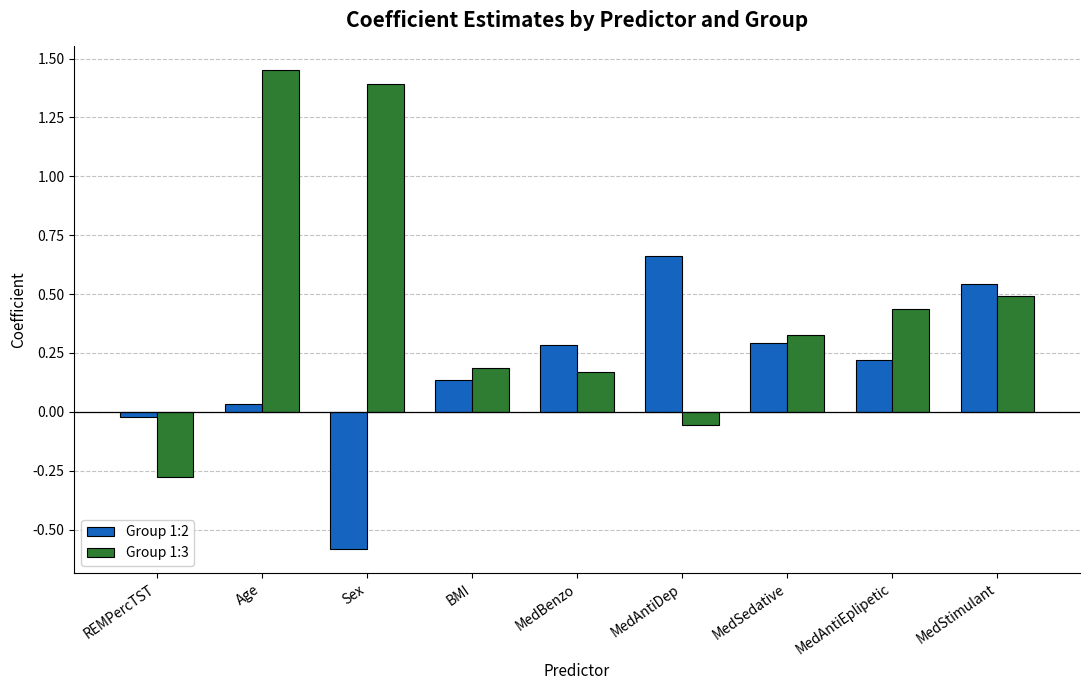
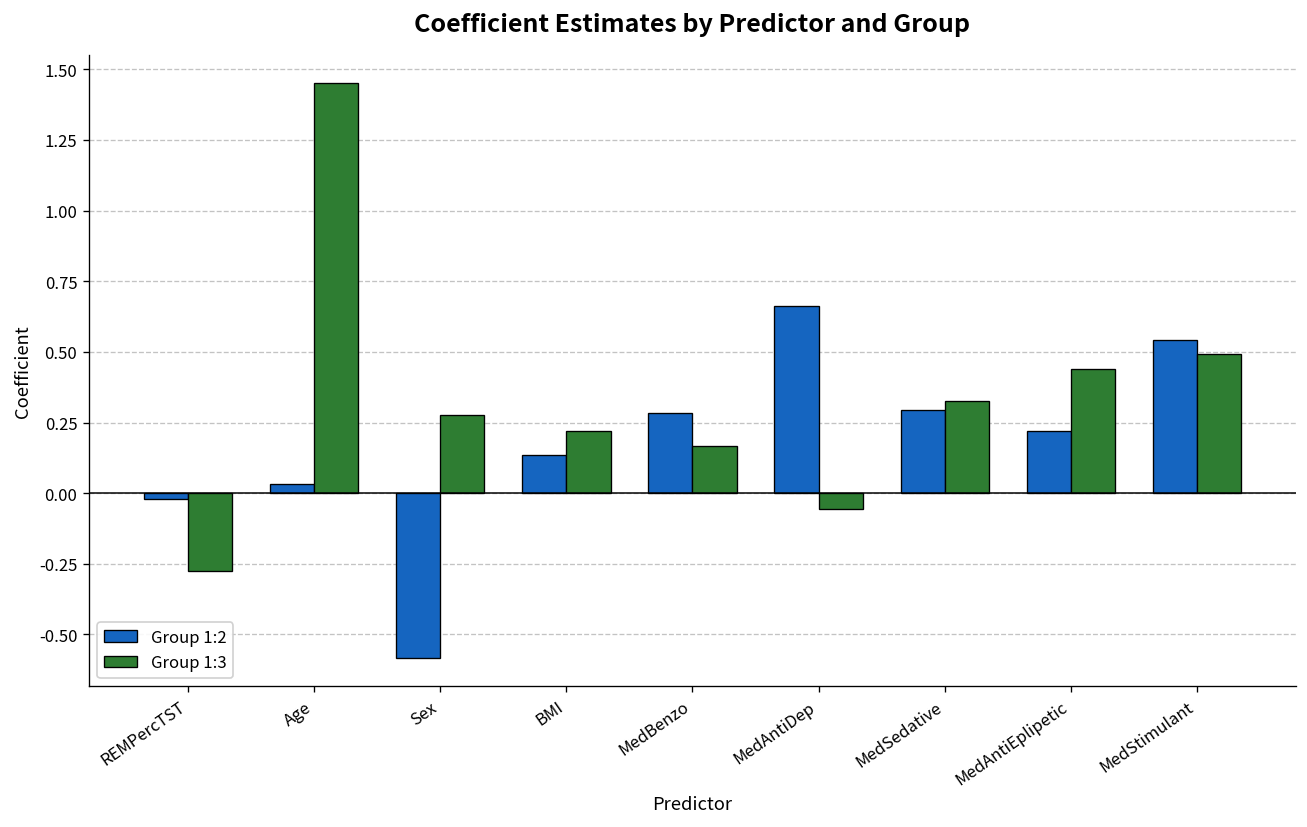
  {
    "Group 1:2": {
      "REMPercTST": -0.02,
      "Age": 0.03,
      "Sex": -0.58,
      "BMI": 0.13,
      "MedBenzo": 0.28,
      "MedAntiDep": 0.66,
      "MedSedative": 0.29,
      "MedAntiEplipetic": 0.22,
      "MedStimulant": 0.54
    },
    "Group 1:3": {
      "REMPercTST": -0.28,
      "Age": 1.45,
-     "Sex": 1.39,
-     "BMI": 0.18,
+     "Sex": 0.28,
+     "BMI": 0.22,
      "MedBenzo": 0.17,
      "MedAntiDep": -0.06,
      "MedSedative": 0.32,
      "MedAntiEplipetic": 0.44,
      "MedStimulant": 0.49
    }
  }
